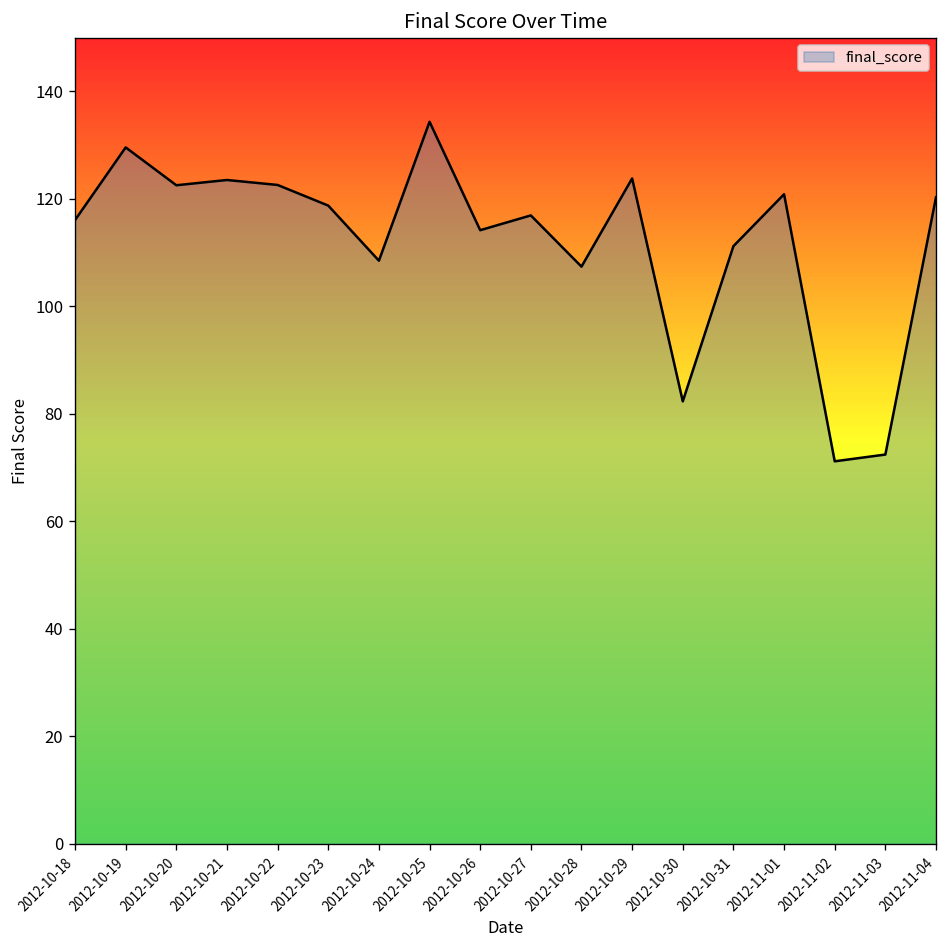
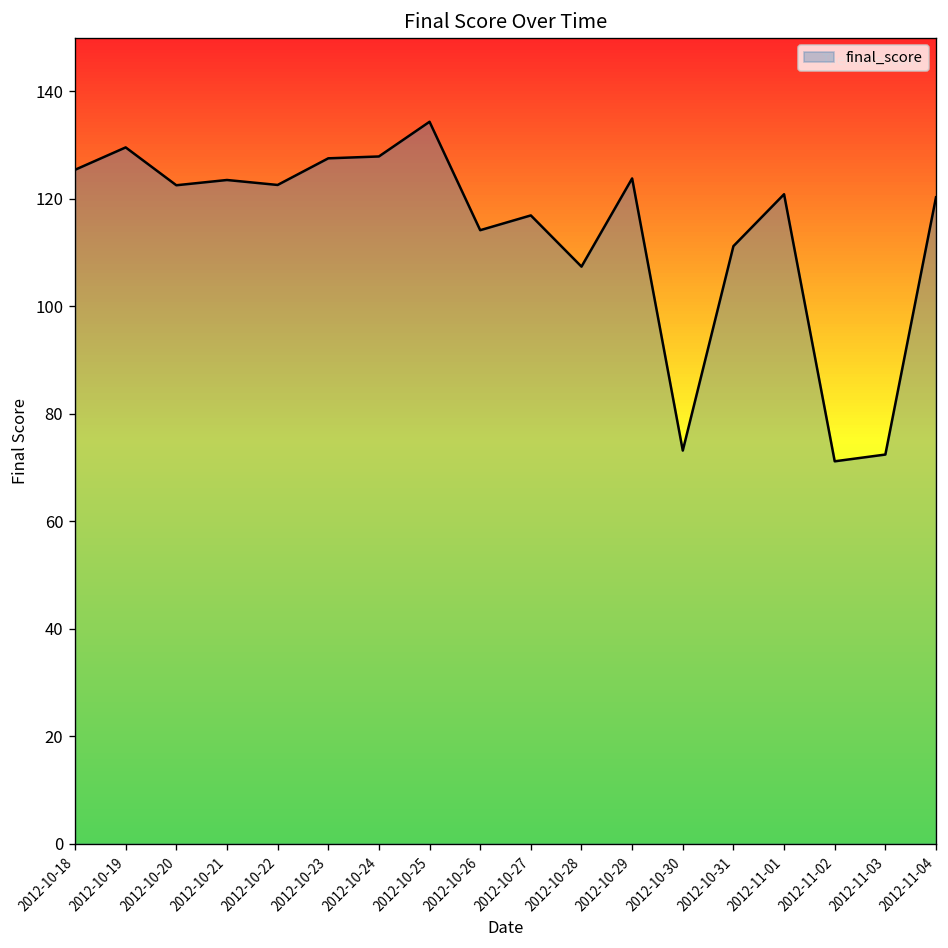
  {
-   "2012-10-18": 116,
+   "2012-10-18": 125,
    "2012-10-19": 130,
    "2012-10-20": 123,
    "2012-10-21": 124,
    "2012-10-22": 123,
-   "2012-10-23": 119,
-   "2012-10-24": 108,
+   "2012-10-23": 128,
+   "2012-10-24": 128,
    "2012-10-25": 134,
    "2012-10-26": 114,
    "2012-10-27": 117,
    "2012-10-28": 107,
    "2012-10-29": 124,
-   "2012-10-30": 82,
+   "2012-10-30": 73,
    "2012-10-31": 111,
    "2012-11-01": 121,
    "2012-11-02": 71,
    "2012-11-03": 72,
    "2012-11-04": 120
  }
